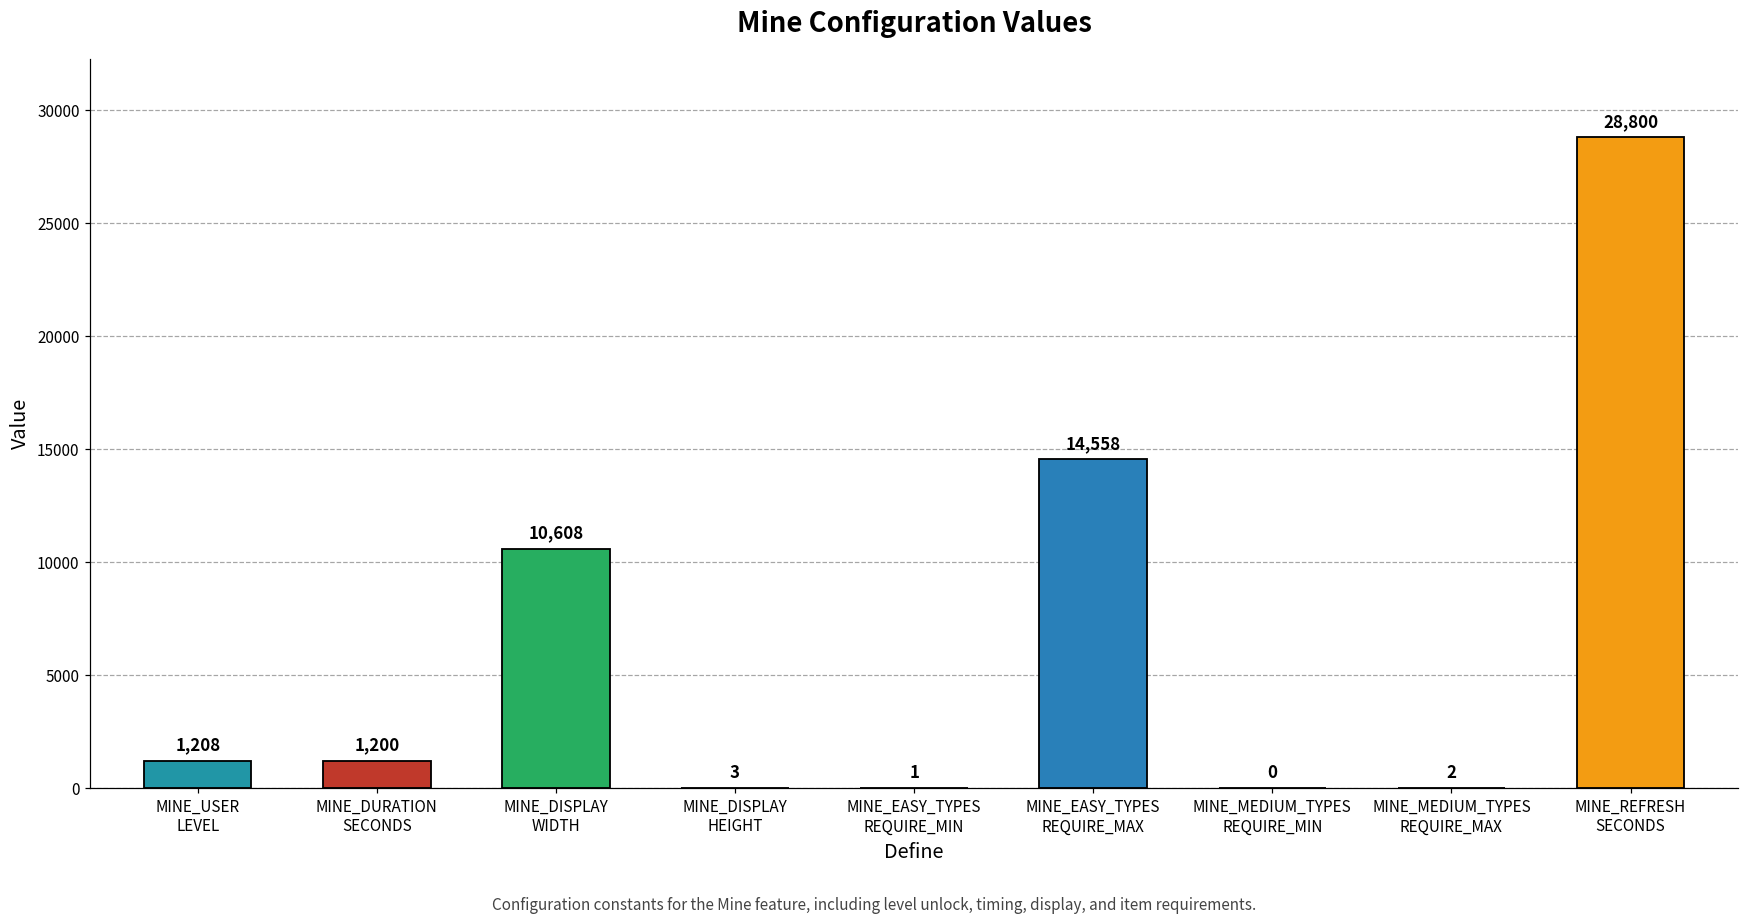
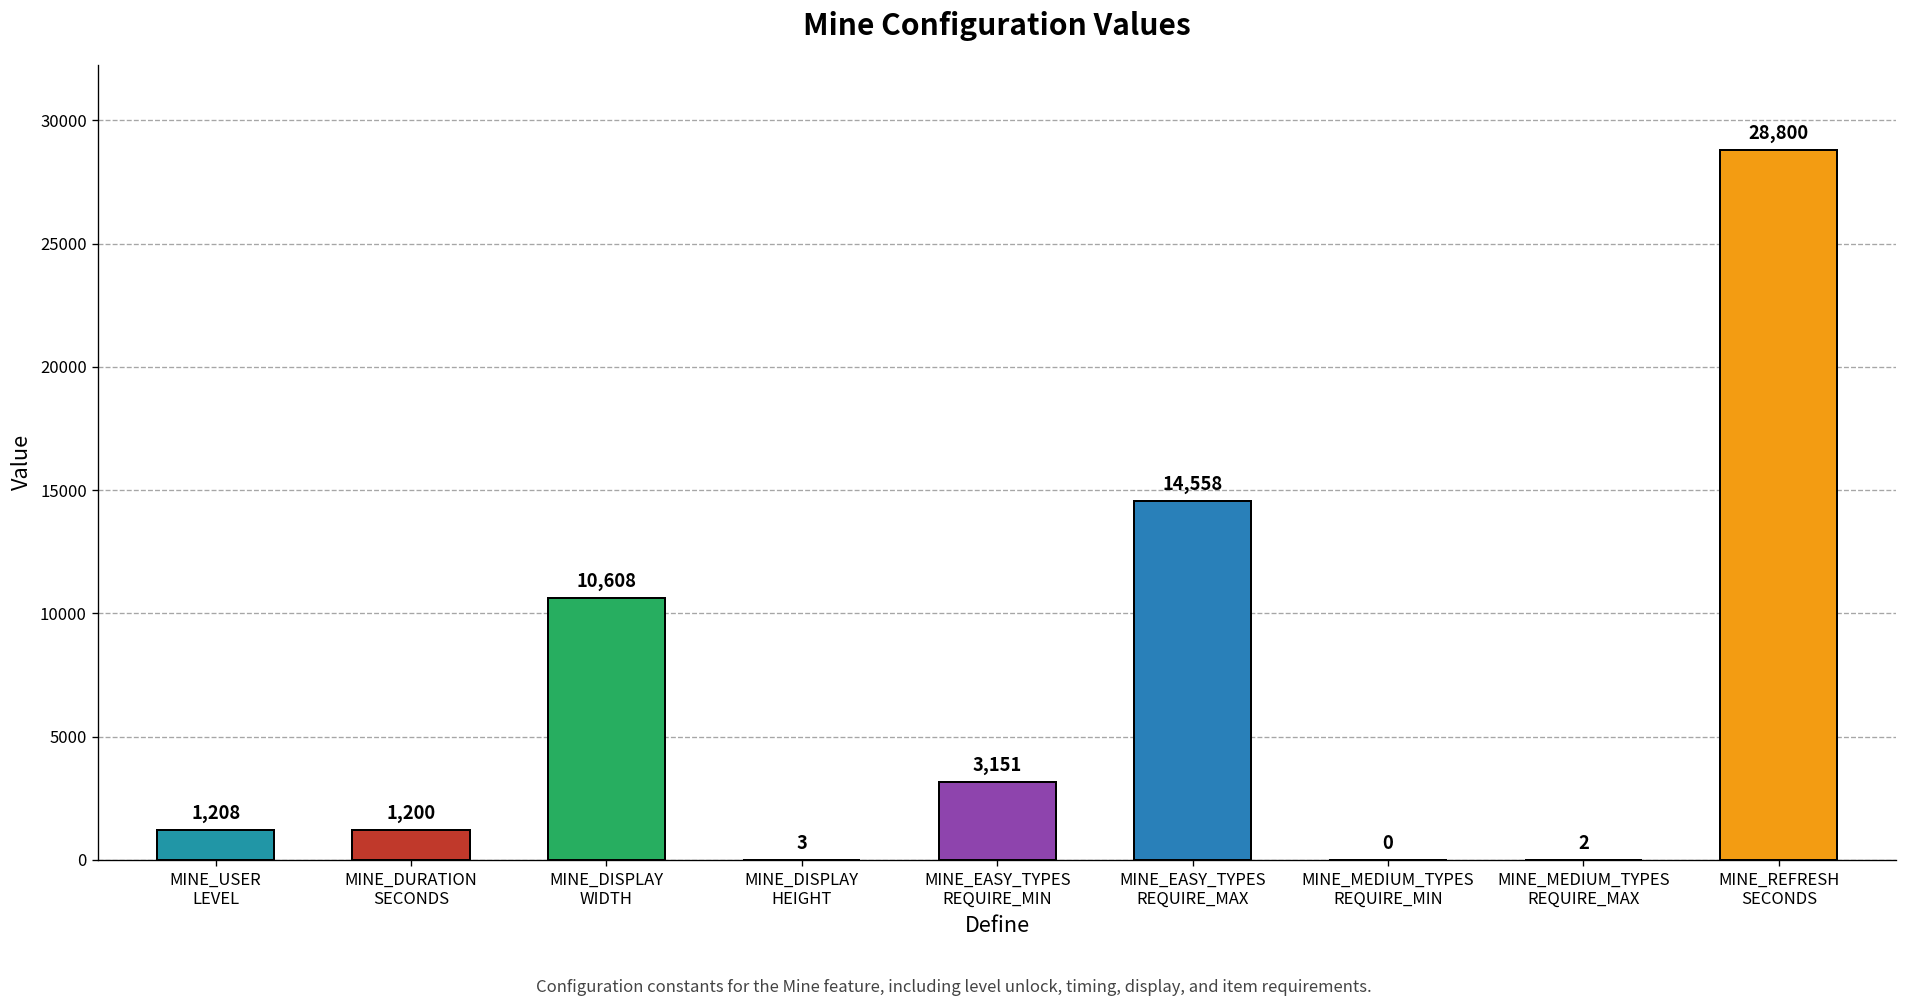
  {
    "MINE_USER LEVEL": "1,208",
    "MINE_DURATION SECONDS": "1,200",
    "MINE_DISPLAY WIDTH": "10,608",
    "MINE_DISPLAY HEIGHT": "3",
-   "MINE_EASY_TYPES REQUIRE_MIN": "1",
+   "MINE_EASY_TYPES REQUIRE_MIN": "3,151",
    "MINE_EASY_TYPES REQUIRE_MAX": "14,558",
    "MINE_MEDIUM_TYPES REQUIRE_MIN": "0",
    "MINE_MEDIUM_TYPES REQUIRE_MAX": "2",
    "MINE_REFRESH SECONDS": "28,800"
  }
